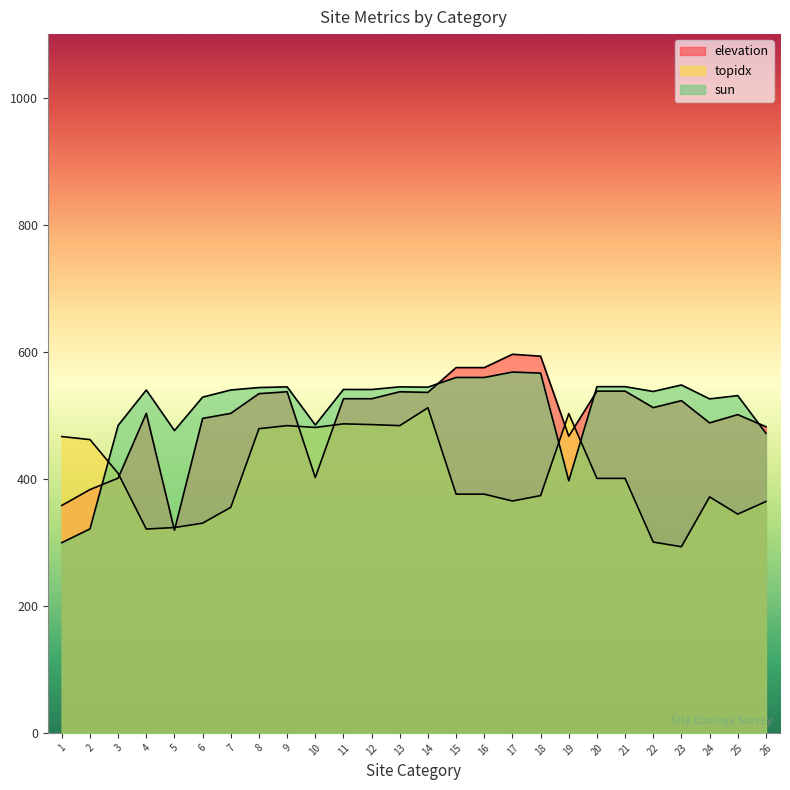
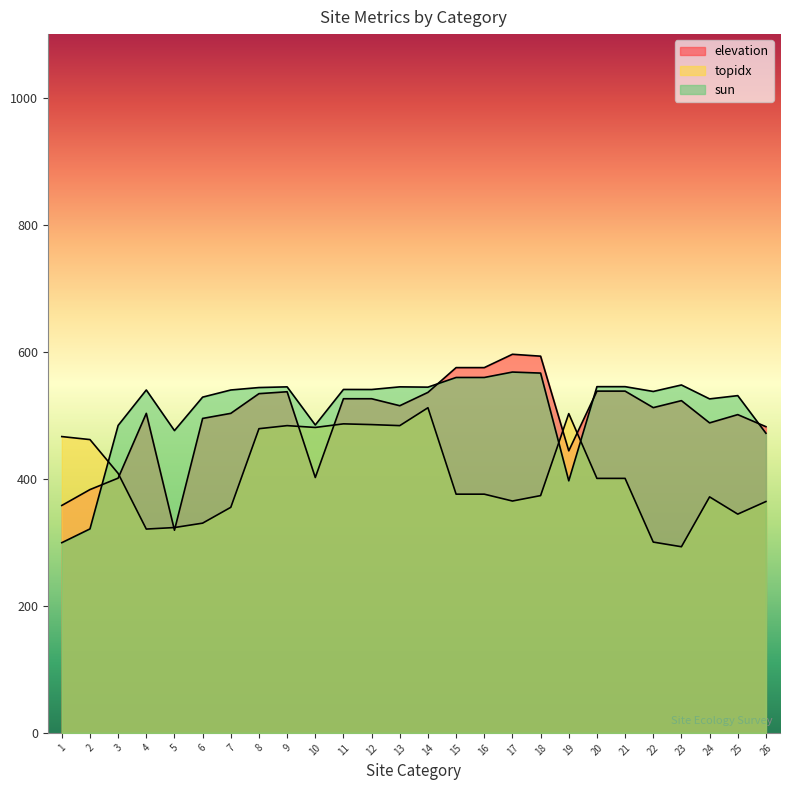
  {
    "elevation": {
      "1": 360,
      "2": 380,
      "3": 400,
      "4": 500,
      "5": 320,
      "6": 500,
      "7": 500,
      "8": 530,
      "9": 540,
      "10": 400,
      "11": 530,
      "12": 530,
-     "13": 540,
+     "13": 520,
      "14": 540,
      "15": 580,
      "16": 580,
      "17": 600,
      "18": 590,
-     "19": 470,
+     "19": 440,
      "20": 540,
      "21": 540,
      "22": 510,
      "23": 520,
      "24": 490,
      "25": 500,
      "26": 480
    },
    "topidx": {
      "1": 470,
      "2": 460,
      "3": 410,
      "4": 320,
      "5": 320,
      "6": 330,
      "7": 360,
      "8": 480,
      "9": 480,
      "11": 490,
      "12": 490,
      "13": 480,
      "14": 510,
      "15": 380,
      "16": 380,
      "17": 360,
      "18": 370,
      "19": 500,
      "20": 400,
      "21": 400,
      "22": 300,
      "23": 290,
      "24": 370,
      "25": 340,
      "26": 360
    },
    "sun": {
      "1": 300,
      "2": 320,
      "3": 480,
      "4": 540,
      "5": 480,
      "6": 530,
      "7": 540,
      "8": 540,
      "9": 540,
      "11": 540,
      "12": 540,
      "13": 540,
      "14": 540,
      "15": 560,
      "16": 560,
      "17": 570,
      "18": 570,
      "19": 400,
      "20": 550,
      "21": 550,
      "22": 540,
      "23": 550,
      "24": 530,
      "25": 530,
      "26": 470
    }
  }
